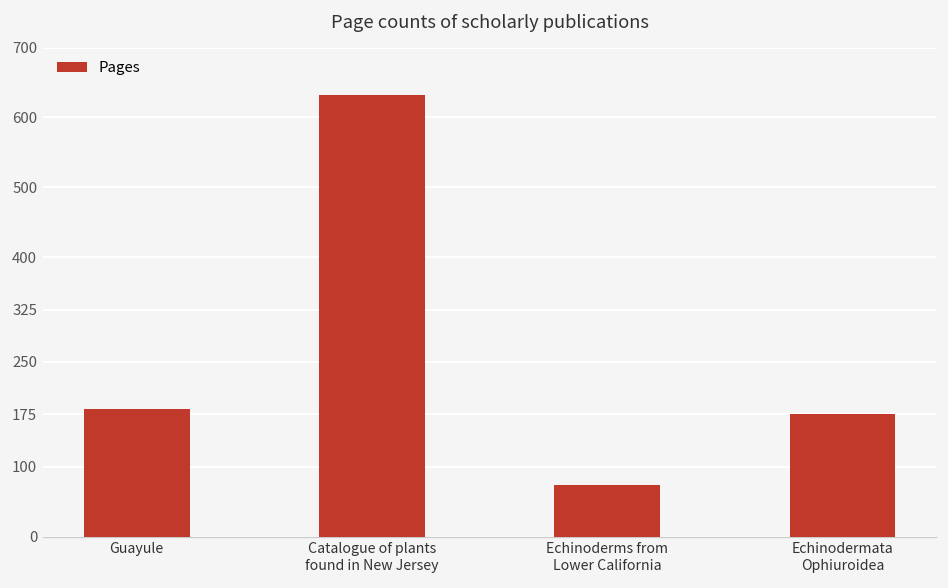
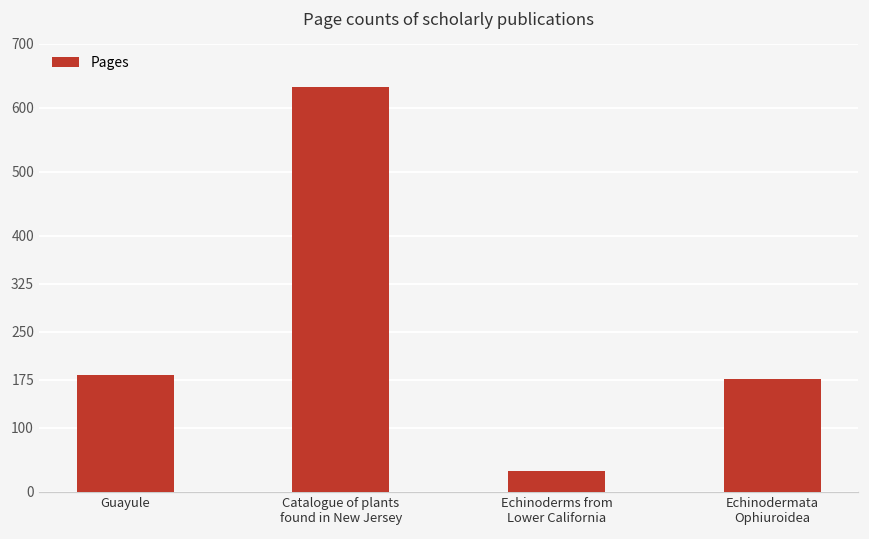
  {
    "Guayule": 180,
    "Catalogue of plants found in New Jersey": 630,
-   "Echinoderms from Lower California": 70,
+   "Echinoderms from Lower California": 30,
    "Echinodermata Ophiuroidea": 180
  }
